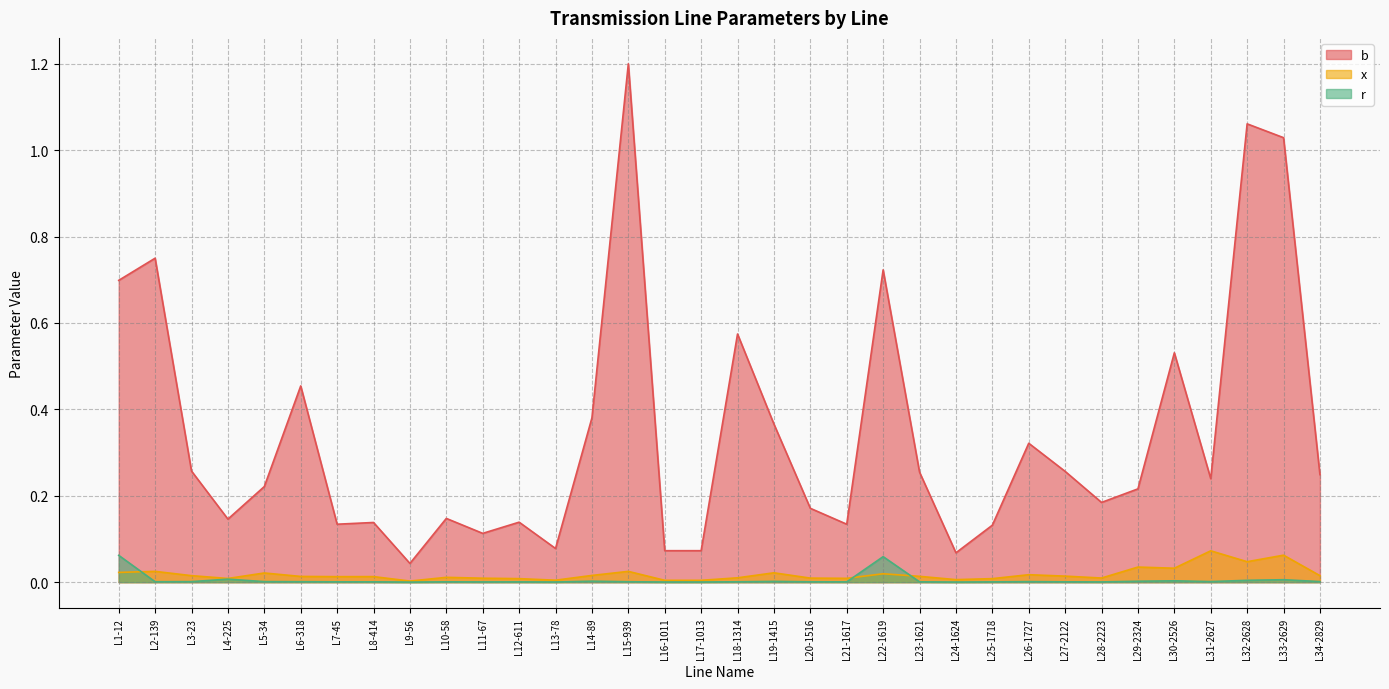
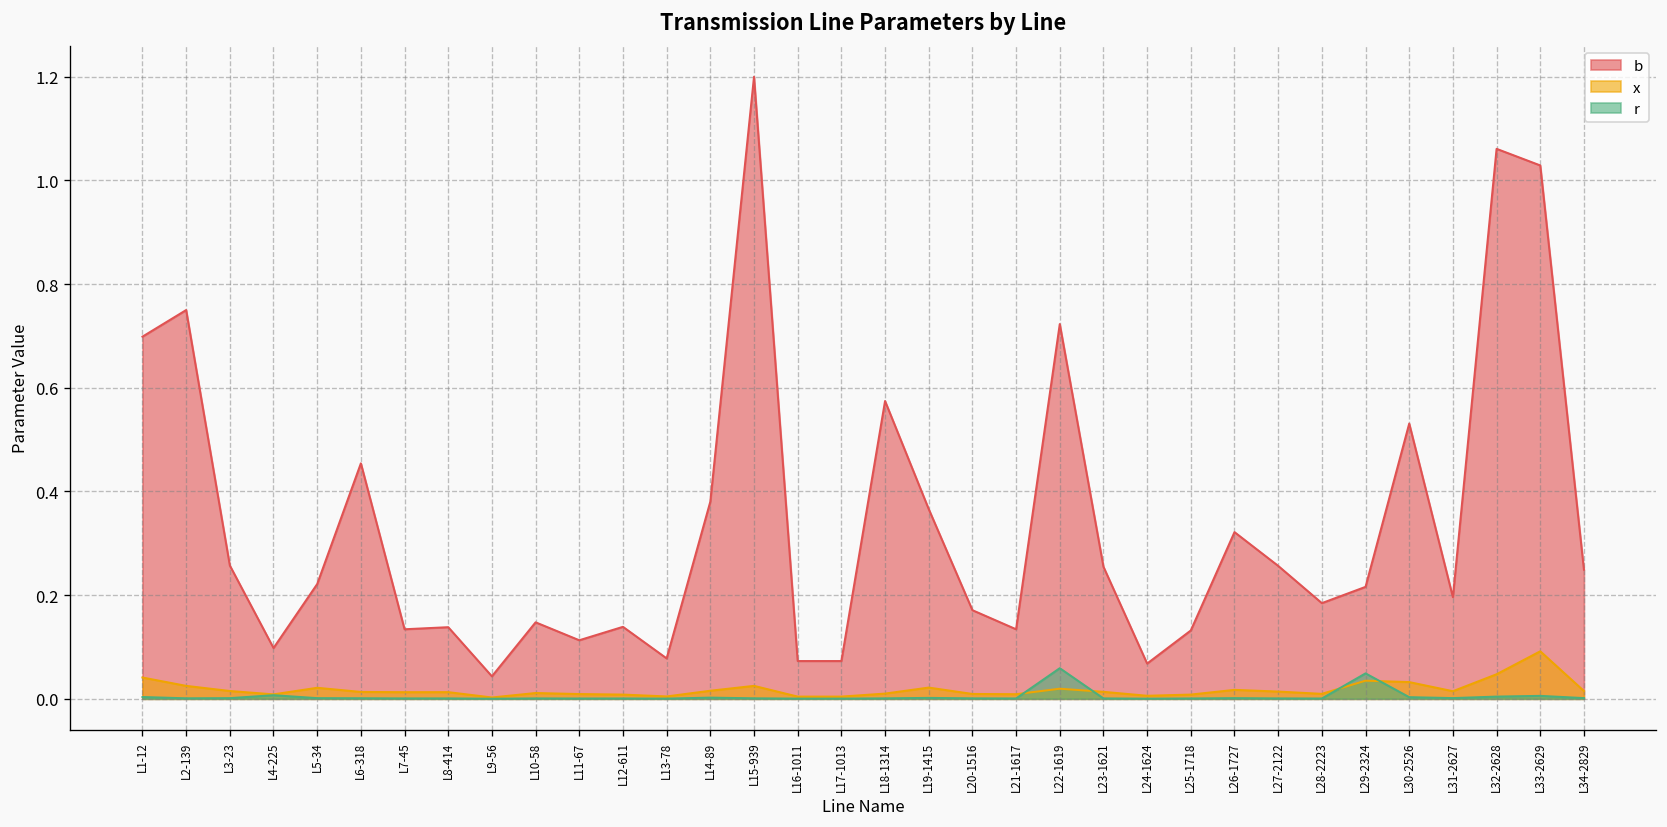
  {
    "b": {
      "L1-12": 0.70,
      "L2-139": 0.75,
      "L3-23": 0.26,
-     "L4-225": 0.15,
+     "L4-225": 0.10,
      "L5-34": 0.22,
      "L6-318": 0.45,
      "L7-45": 0.13,
      "L8-414": 0.14,
      "L9-56": 0.04,
      "L10-58": 0.15,
      "L11-67": 0.11,
      "L12-611": 0.14,
      "L13-78": 0.08,
      "L14-89": 0.38,
      "L15-939": 1.20,
      "L16-1011": 0.07,
      "L17-1013": 0.07,
      "L18-1314": 0.57,
      "L19-1415": 0.37,
      "L20-1516": 0.17,
      "L21-1617": 0.13,
      "L22-1619": 0.72,
      "L23-1621": 0.25,
      "L24-1624": 0.07,
      "L25-1718": 0.13,
      "L26-1727": 0.32,
      "L27-2122": 0.26,
      "L28-2223": 0.18,
      "L29-2324": 0.22,
      "L30-2526": 0.53,
-     "L31-2627": 0.24,
+     "L31-2627": 0.20,
      "L32-2628": 1.06,
      "L33-2629": 1.03,
      "L34-2829": 0.25
    },
    "x": {
-     "L1-12": 0.02,
+     "L1-12": 0.04,
      "L2-139": 0.03,
      "L3-23": 0.02,
      "L5-34": 0.02,
      "L6-318": 0.01,
      "L7-45": 0.01,
      "L8-414": 0.01,
      "L10-58": 0.01,
      "L11-67": 0.01,
      "L12-611": 0.01,
      "L14-89": 0.02,
      "L15-939": 0.03,
      "L18-1314": 0.01,
      "L19-1415": 0.02,
      "L20-1516": 0.01,
      "L21-1617": 0.01,
      "L22-1619": 0.02,
      "L23-1621": 0.01,
      "L25-1718": 0.01,
      "L26-1727": 0.02,
      "L27-2122": 0.01,
      "L28-2223": 0.01,
      "L29-2324": 0.04,
      "L30-2526": 0.03,
-     "L31-2627": 0.07,
+     "L31-2627": 0.01,
      "L32-2628": 0.05,
-     "L33-2629": 0.06,
+     "L33-2629": 0.09,
      "L34-2829": 0.02
    },
    "r": {
-     "L1-12": 0.06,
+     "L1-12": 0.00,
      "L2-139": 0.00,
      "L3-23": 0.00,
      "L5-34": 0.00,
      "L6-318": 0.00,
      "L7-45": 0.00,
      "L8-414": 0.00,
      "L10-58": 0.00,
      "L11-67": 0.00,
      "L12-611": 0.00,
      "L14-89": 0.00,
      "L15-939": 0.00,
      "L18-1314": 0.00,
      "L19-1415": 0.00,
      "L20-1516": 0.00,
      "L21-1617": 0.00,
      "L22-1619": 0.06,
      "L23-1621": 0.00,
      "L25-1718": 0.00,
      "L26-1727": 0.00,
      "L27-2122": 0.00,
      "L28-2223": 0.00,
-     "L29-2324": 0.00,
+     "L29-2324": 0.05,
      "L30-2526": 0.00,
      "L31-2627": 0.00,
      "L32-2628": 0.00,
      "L33-2629": 0.01,
      "L34-2829": 0.00
    }
  }
